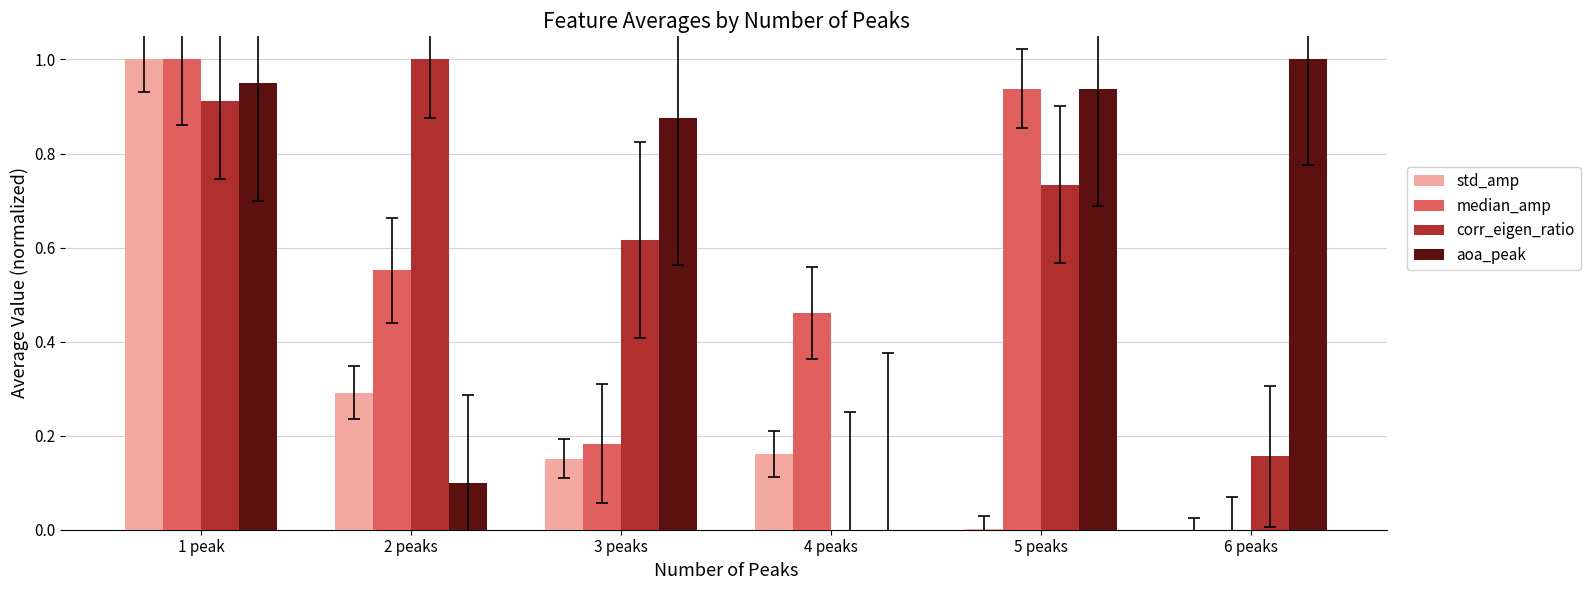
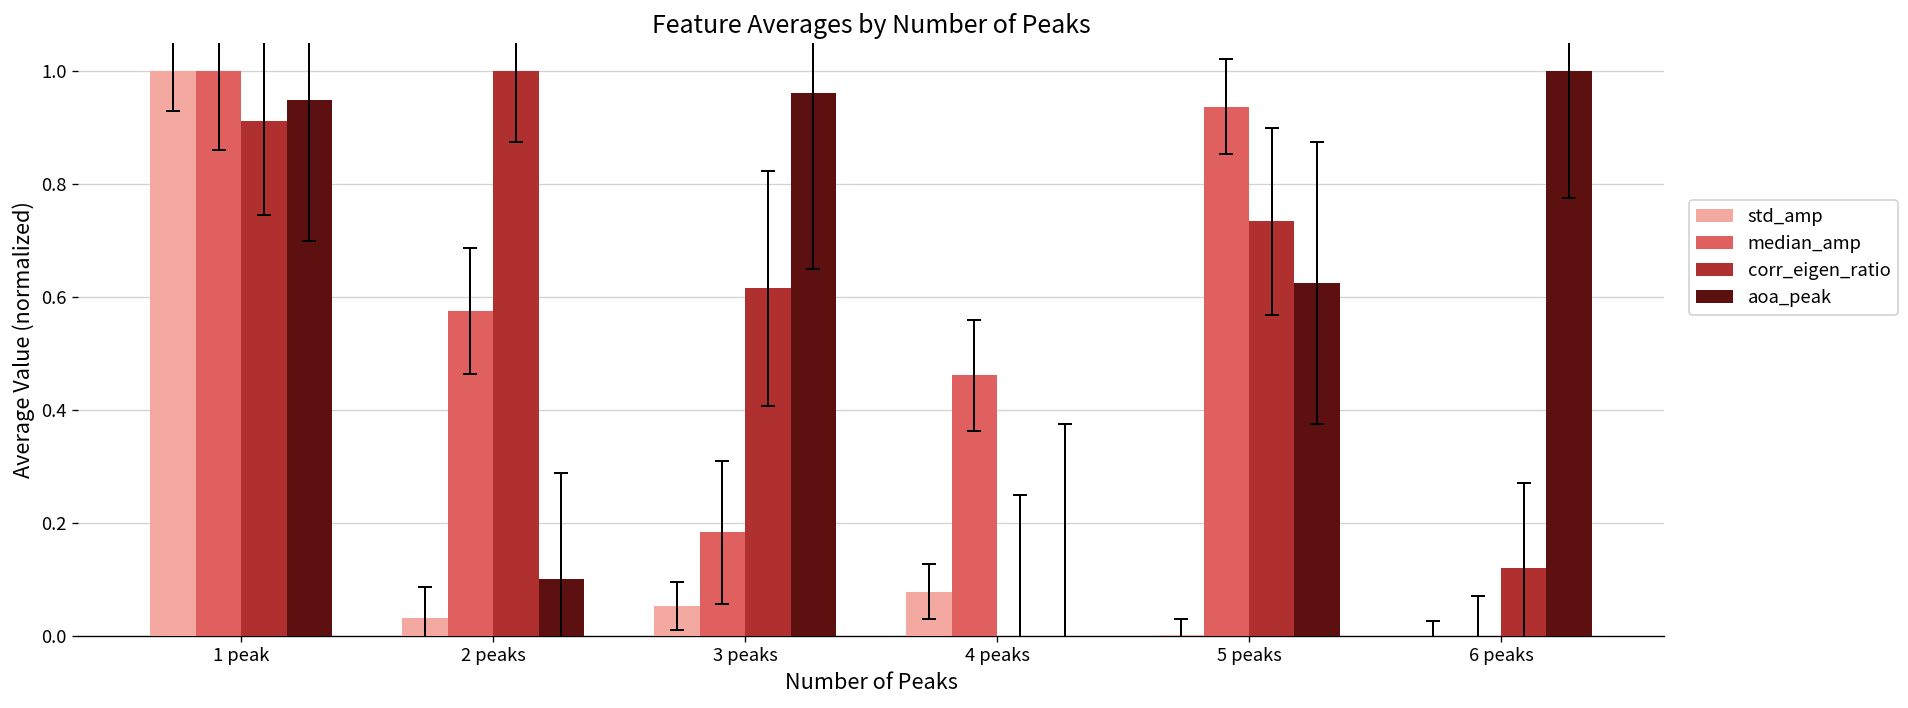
  {
    "std_amp": {
      "1 peak": 1.00,
-     "2 peaks": 0.29,
-     "3 peaks": 0.15,
-     "4 peaks": 0.16,
+     "2 peaks": 0.03,
+     "3 peaks": 0.05,
+     "4 peaks": 0.08,
      "6 peaks": 0.00
    },
    "median_amp": {
      "1 peak": 1.00,
-     "2 peaks": 0.55,
+     "2 peaks": 0.58,
      "3 peaks": 0.18,
      "4 peaks": 0.46,
      "5 peaks": 0.94,
      "6 peaks": 0.00
    },
    "corr_eigen_ratio": {
      "1 peak": 0.91,
      "2 peaks": 1.00,
      "3 peaks": 0.62,
      "4 peaks": 0.00,
      "5 peaks": 0.73,
-     "6 peaks": 0.16
+     "6 peaks": 0.12
    },
    "aoa_peak": {
      "1 peak": 0.95,
      "2 peaks": 0.10,
-     "3 peaks": 0.88,
+     "3 peaks": 0.96,
      "4 peaks": 0.00,
-     "5 peaks": 0.94,
+     "5 peaks": 0.63,
      "6 peaks": 1.00
    }
  }
